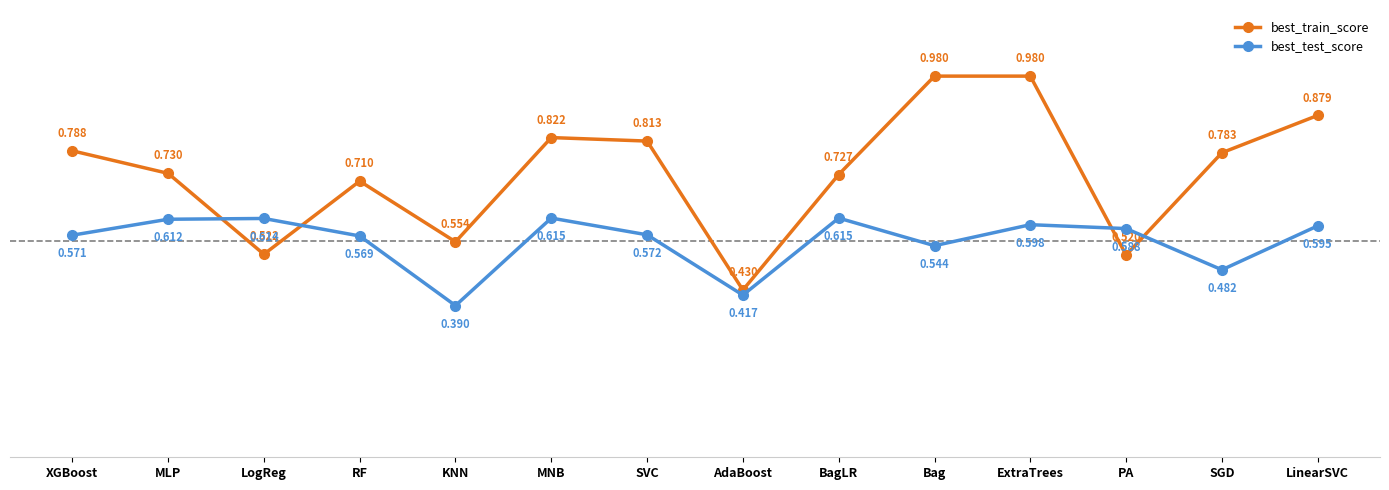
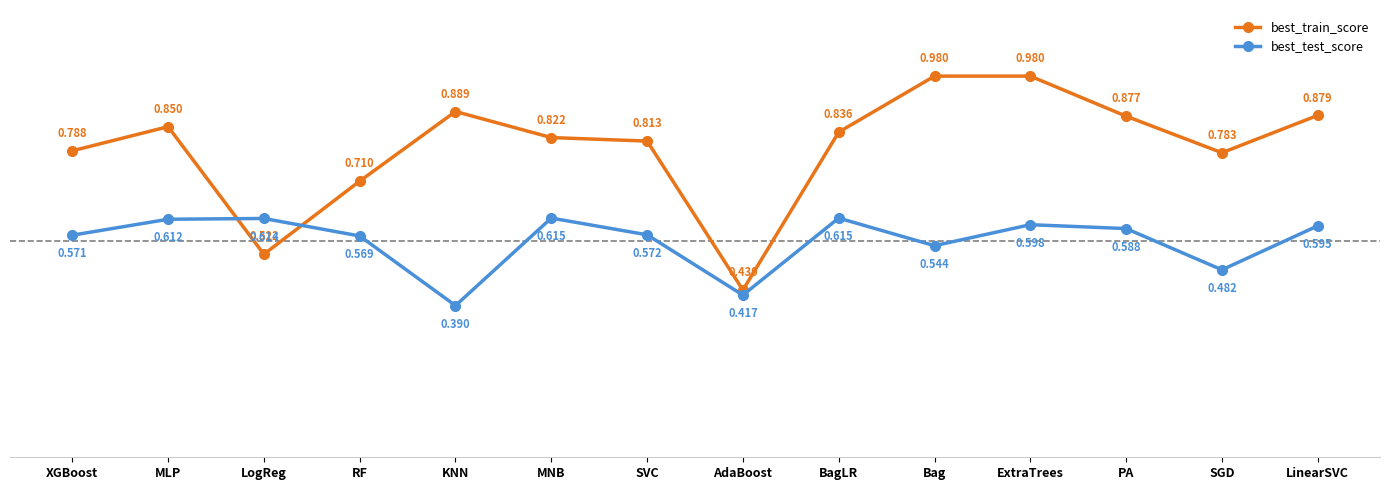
  {
    "best_train_score": {
      "XGBoost": 0.788,
-     "MLP": 0.730,
+     "MLP": 0.850,
      "RF": 0.710,
-     "KNN": 0.554,
+     "KNN": 0.889,
      "MNB": 0.822,
      "SVC": 0.813,
      "AdaBoost": 0.430,
-     "BagLR": 0.727,
+     "BagLR": 0.836,
      "Bag": 0.980,
      "ExtraTrees": 0.980,
-     "PA": 0.520,
+     "PA": 0.877,
      "SGD": 0.783,
      "LinearSVC": 0.879
    },
    "best_test_score": {
      "XGBoost": 0.571,
      "MLP": 0.612,
      "RF": 0.569,
      "KNN": 0.390,
      "MNB": 0.615,
      "SVC": 0.572,
      "AdaBoost": 0.417,
      "BagLR": 0.615,
      "Bag": 0.544,
      "ExtraTrees": 0.598,
      "PA": 0.588,
      "SGD": 0.482,
      "LinearSVC": 0.595
    }
  }
